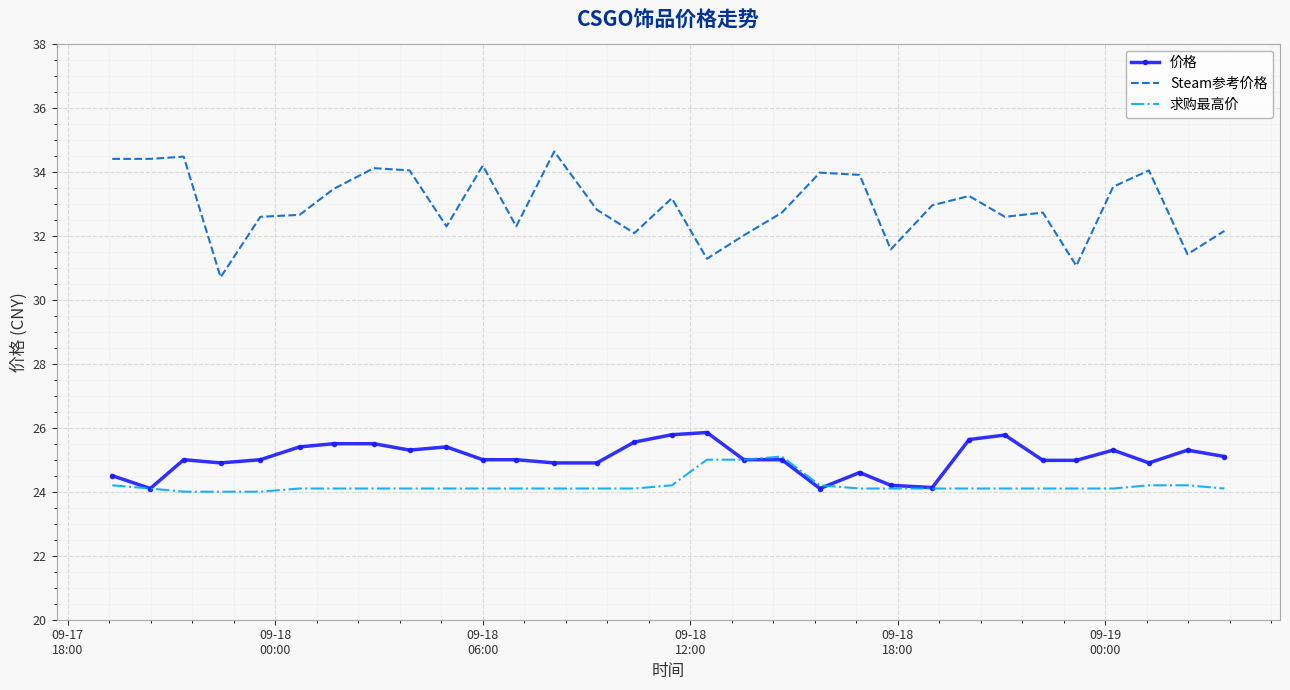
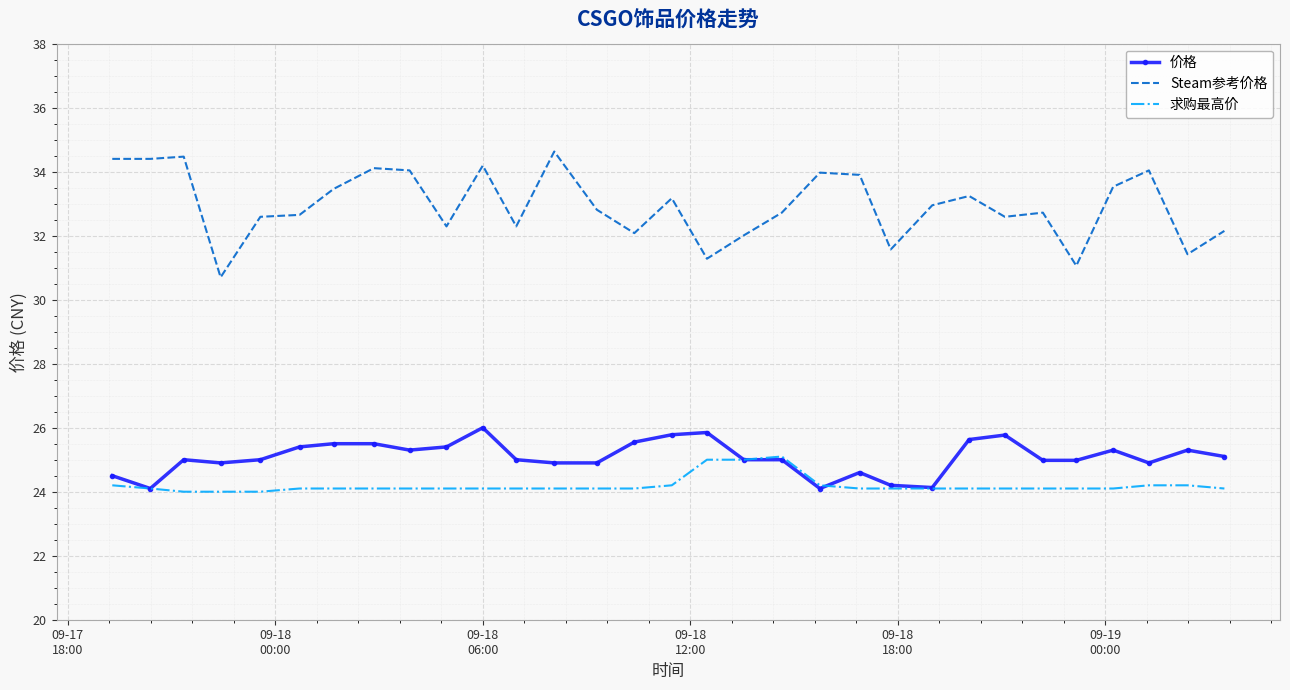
  {
    "价格": {
-     "09-18 06:00": 25
+     "09-18 06:00": 26
    },
    "Steam参考价格": {
      "09-18 06:00": 34.2
    },
    "求购最高价": {
      "09-18 06:00": 24.1
    }
  }
